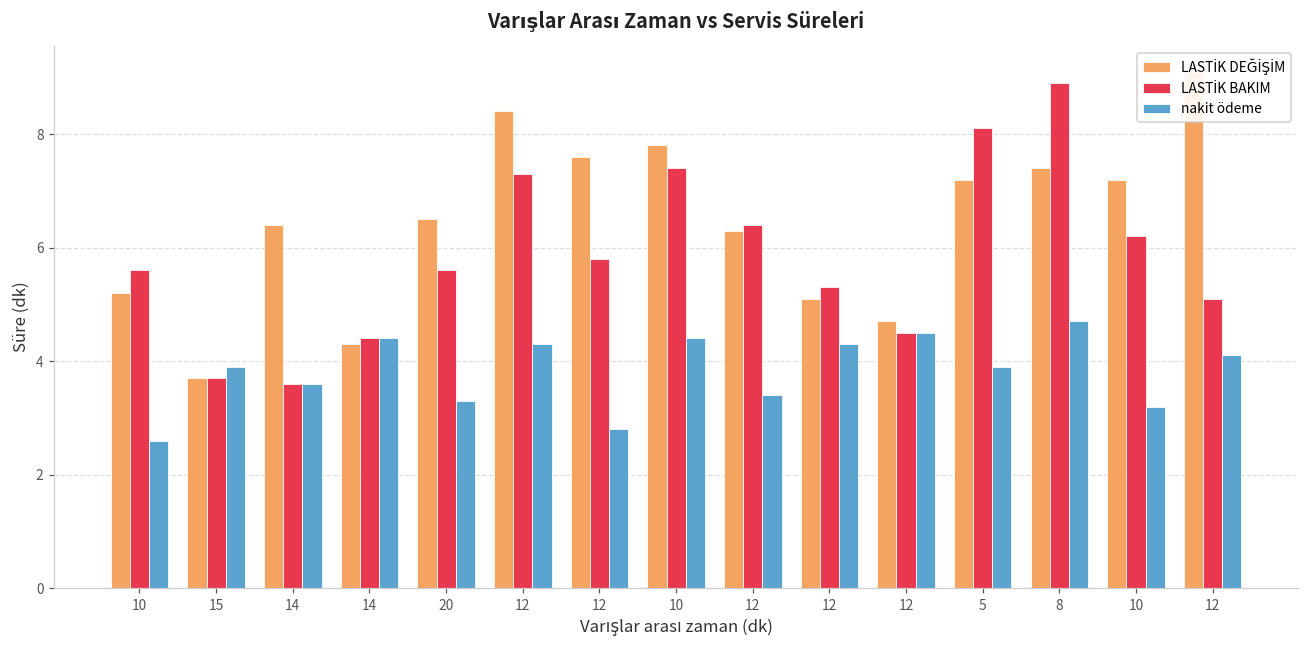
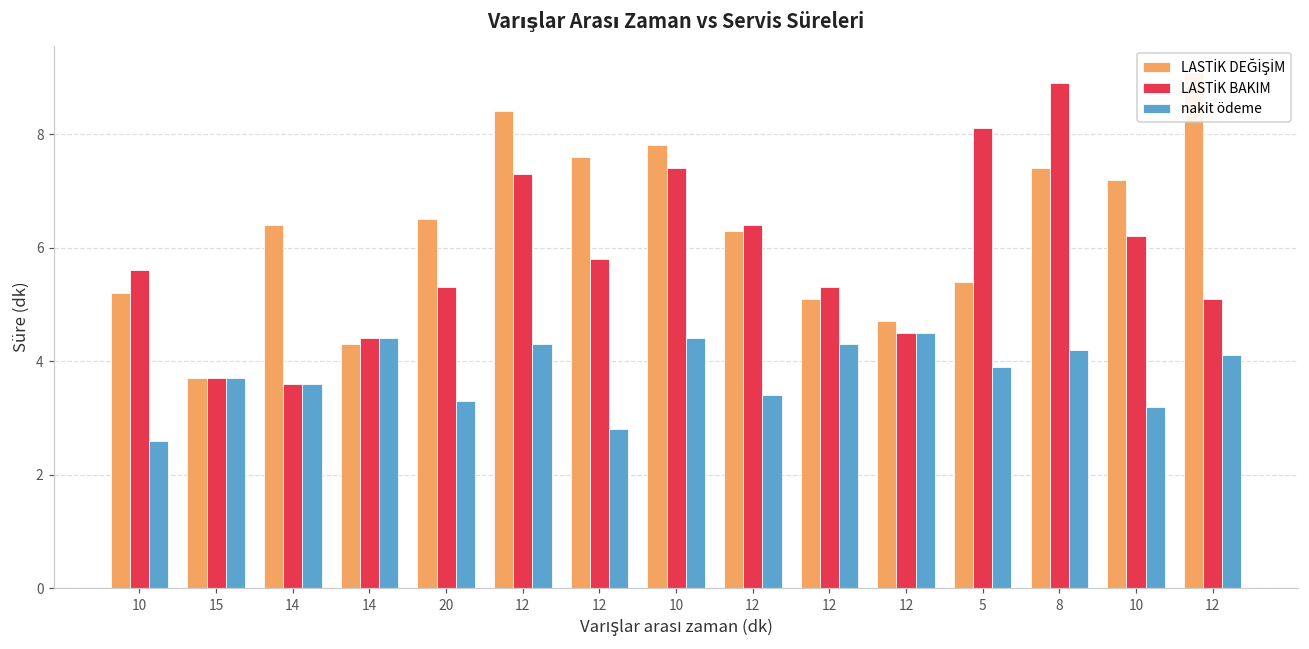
  {
    "LASTİK DEĞİŞİM": {
      "15": 3.7,
      "20": 6.5,
-     "5": 7.2,
+     "5": 5.4,
      "8": 7.4
    },
    "LASTİK BAKIM": {
      "15": 3.7,
-     "20": 5.6,
+     "20": 5.3,
      "5": 8.1,
      "8": 8.9
    },
    "nakit ödeme": {
-     "15": 3.9,
+     "15": 3.7,
      "20": 3.3,
      "5": 3.9,
-     "8": 4.7
+     "8": 4.2
    }
  }
